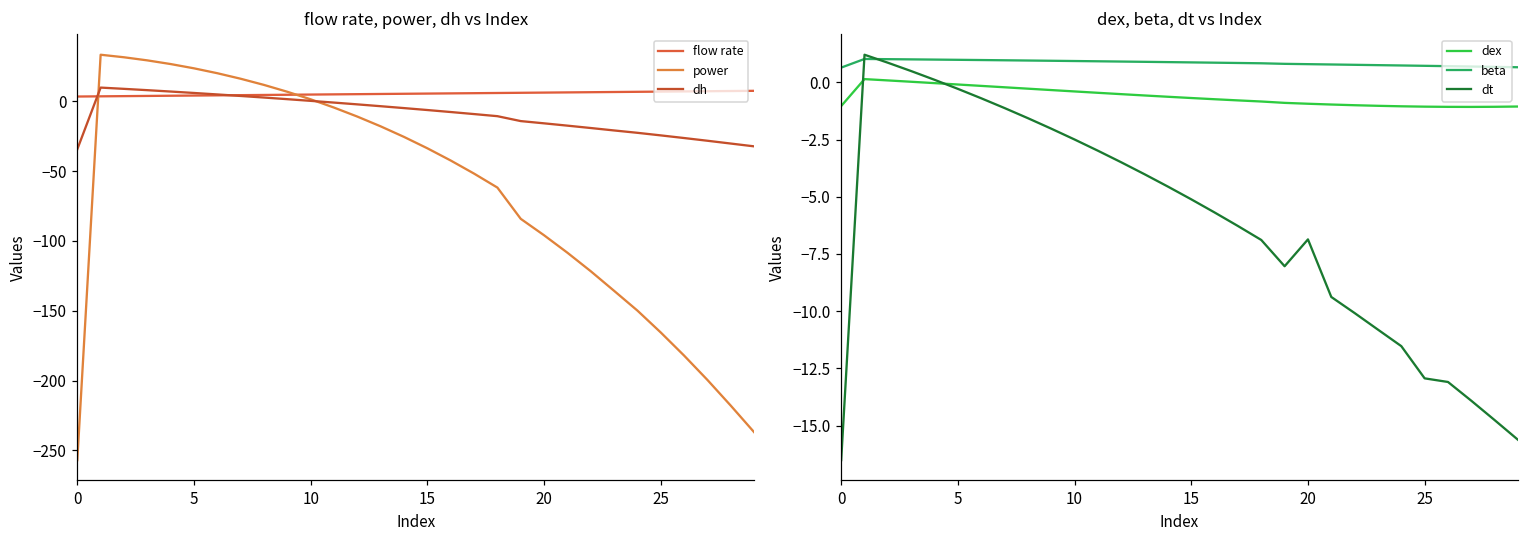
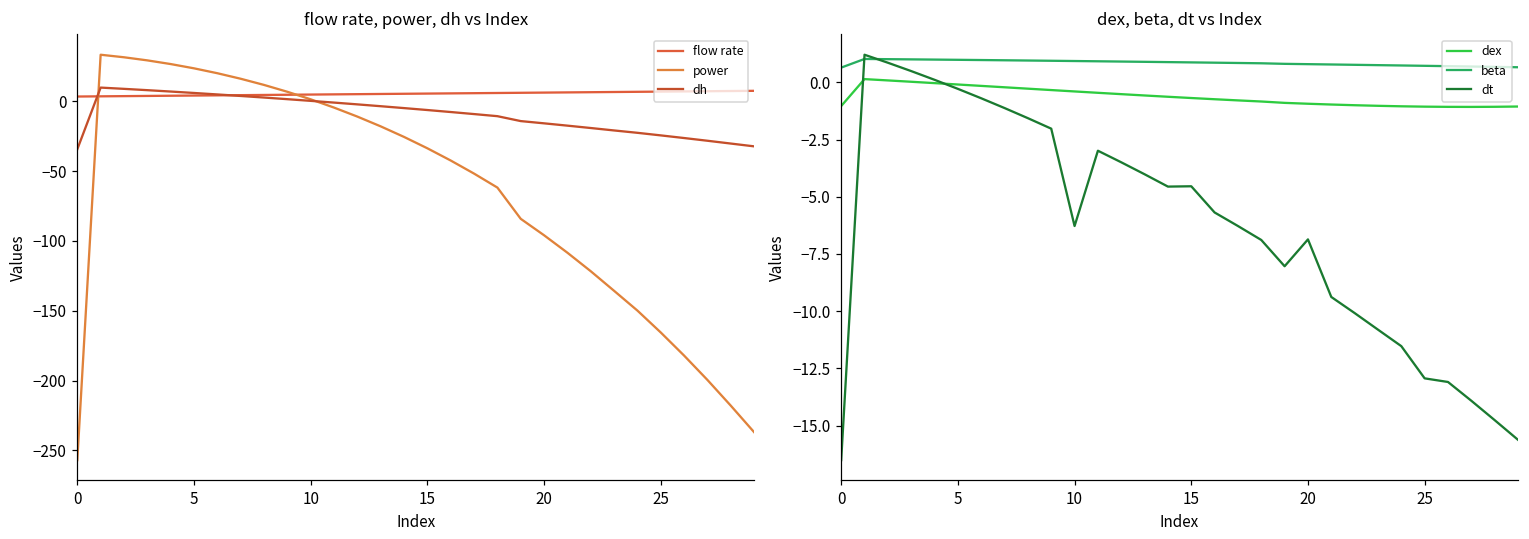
  {
    "dex, beta, dt vs Index": {
      "dt": {
        "0": -16.5,
        "5": -0.3,
-       "10": -2.5,
-       "15": -5.1,
+       "10": -6.3,
+       "15": -4.5,
        "20": -6.9,
        "25": -12.9
      }
    }
  }
